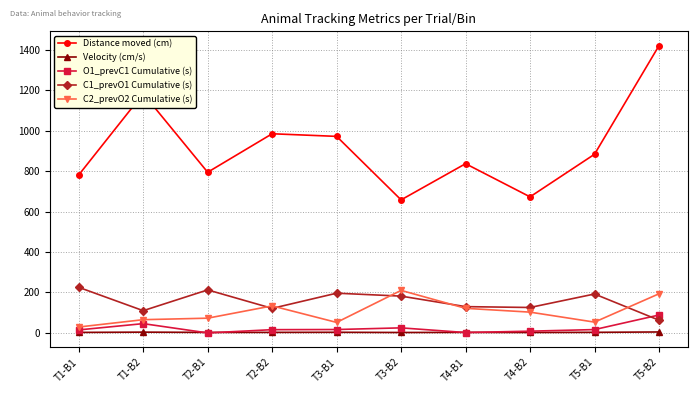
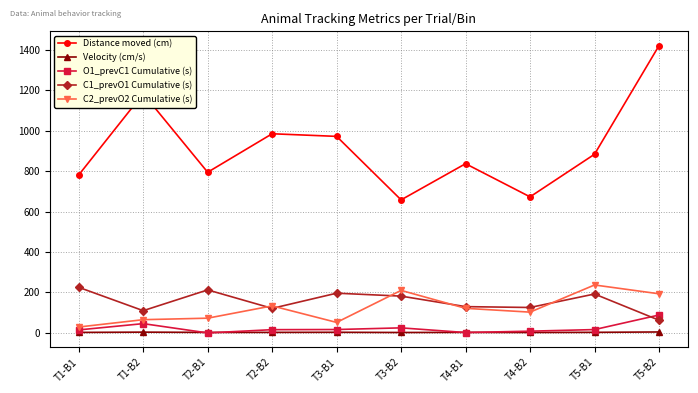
  {
    "Distance moved (cm)": {
      "T1-B1": 780,
      "T2-B1": 790,
      "T2-B2": 990,
      "T3-B1": 970,
      "T3-B2": 660,
      "T4-B1": 840,
      "T4-B2": 670,
      "T5-B1": 880,
      "T5-B2": 1420
    },
    "Velocity (cm/s)": {
      "T1-B2": 0,
      "T2-B2": 0,
      "T3-B1": 0,
      "T3-B2": 0,
      "T5-B1": 0,
      "T5-B2": 0
    },
    "C2_prevO2 Cumulative (s)": {
      "T1-B1": 30,
      "T1-B2": 70,
      "T2-B1": 70,
      "T3-B1": 50,
      "T3-B2": 210,
      "T4-B2": 100,
-     "T5-B1": 50,
+     "T5-B1": 240,
      "T5-B2": 190
    }
  }
